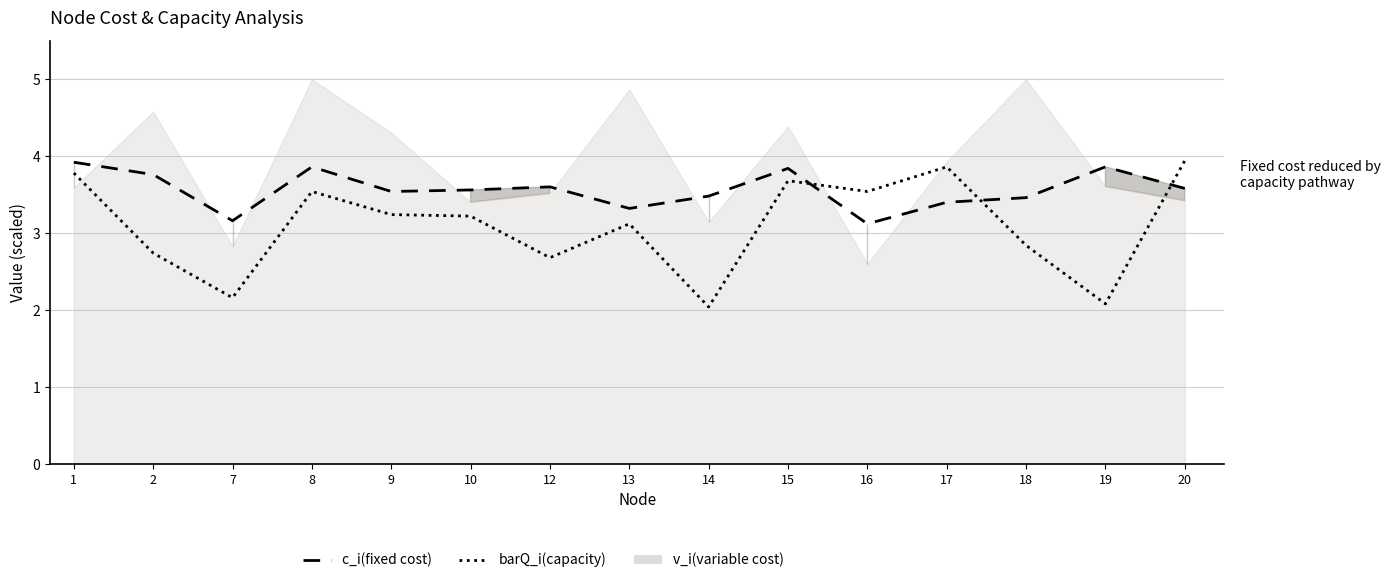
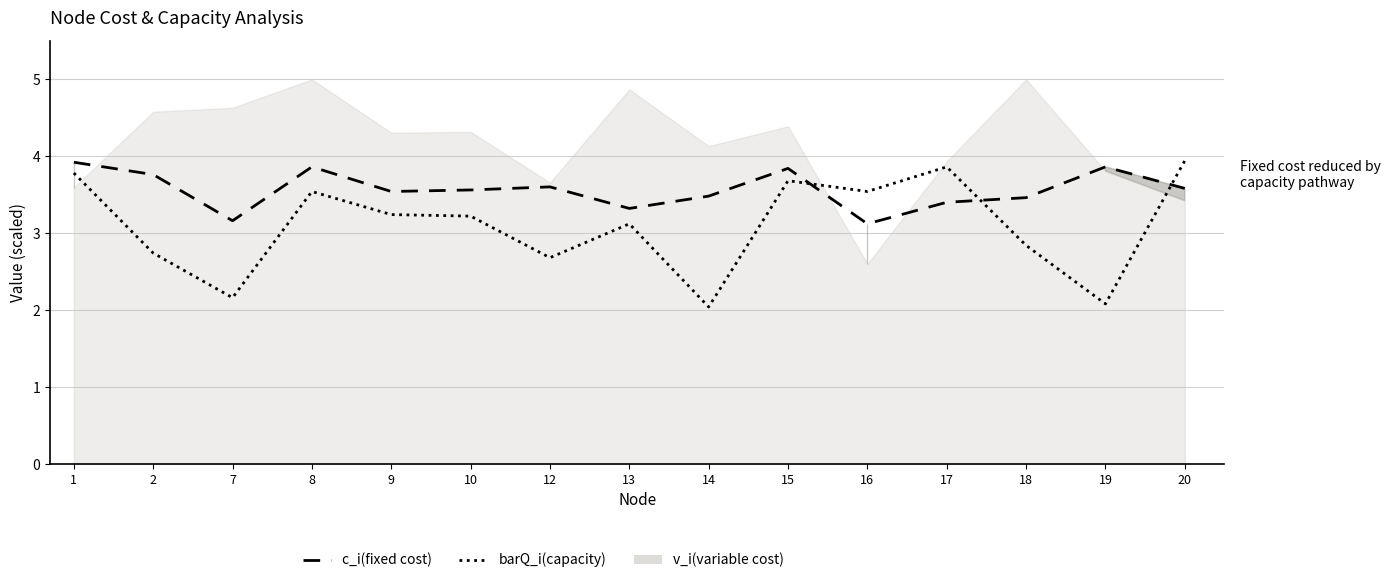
  {
    "v_i(variable cost)": {
      "1": 3.6,
      "2": 4.6,
-     "7": 2.8,
+     "7": 4.6,
      "8": 5.0,
      "9": 4.3,
-     "10": 3.4,
-     "12": 3.5,
+     "10": 4.3,
+     "12": 3.7,
      "13": 4.9,
-     "14": 3.1,
+     "14": 4.1,
      "15": 4.4,
      "16": 2.6,
      "17": 3.9,
      "18": 5.0,
-     "19": 3.6,
+     "19": 3.8,
      "20": 3.4
    }
  }
